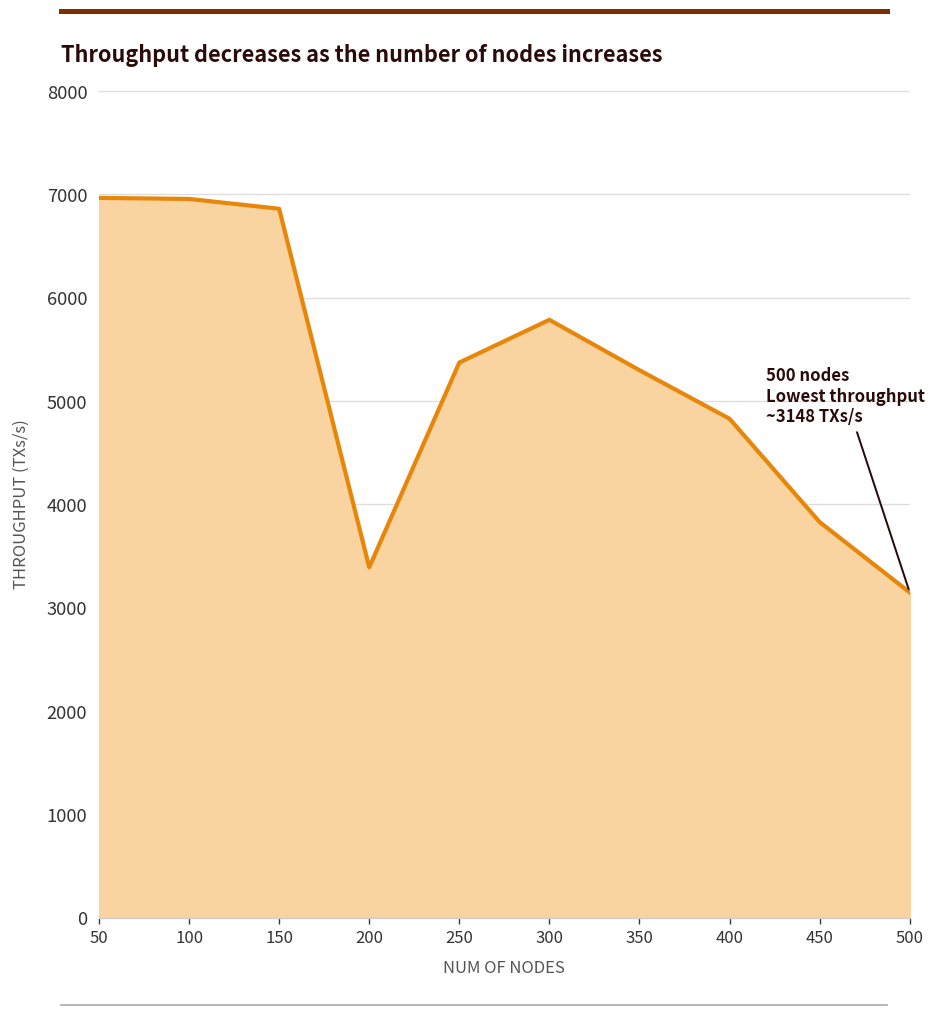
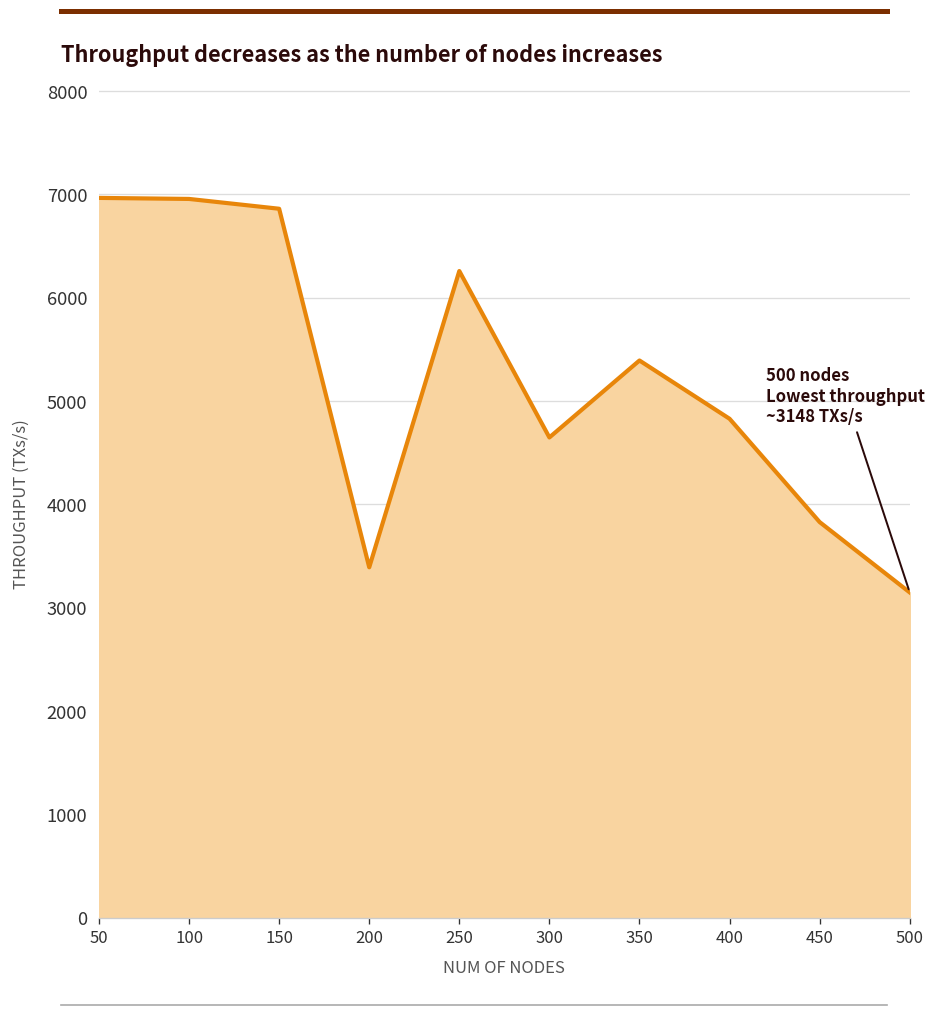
  {
    "50": 7000,
    "100": 7000,
    "150": 6900,
    "200": 3400,
-   "250": 5400,
-   "300": 5800,
-   "350": 5300,
+   "250": 6300,
+   "300": 4600,
+   "350": 5400,
    "400": 4800,
    "500": 3100
  }
